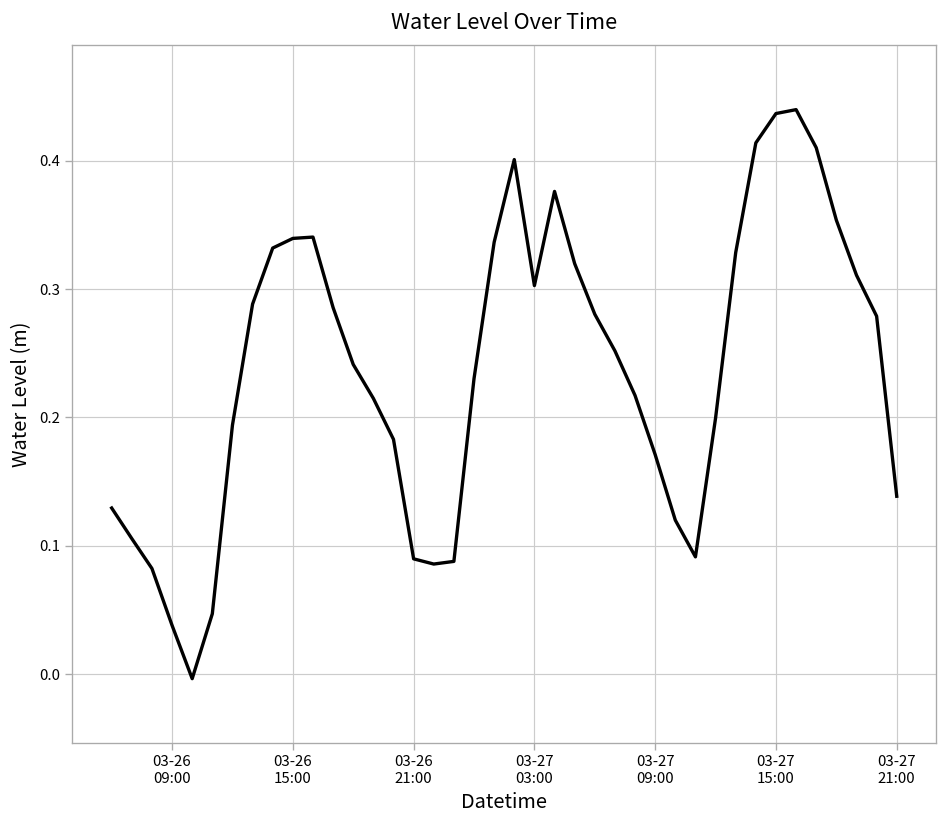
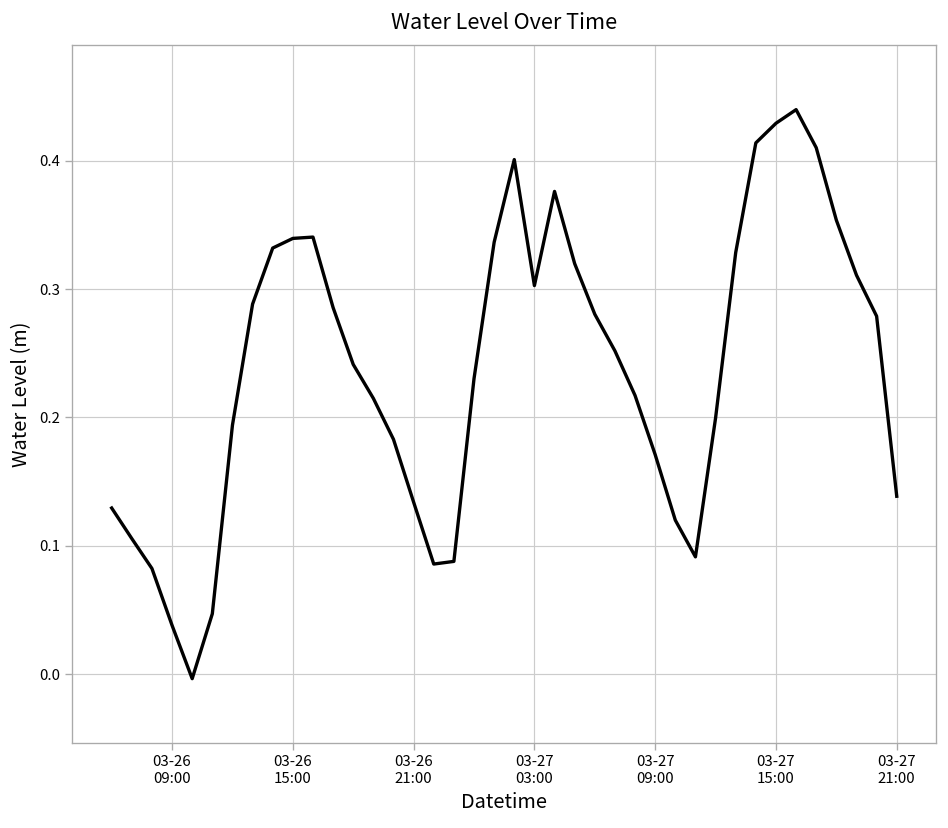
  {
    "03-26 09:00": 0.038,
    "03-26 15:00": 0.340,
-   "03-26 21:00": 0.090,
+   "03-26 21:00": 0.134,
    "03-27 03:00": 0.303,
    "03-27 09:00": 0.171,
-   "03-27 15:00": 0.437,
+   "03-27 15:00": 0.429,
    "03-27 21:00": 0.139
  }
